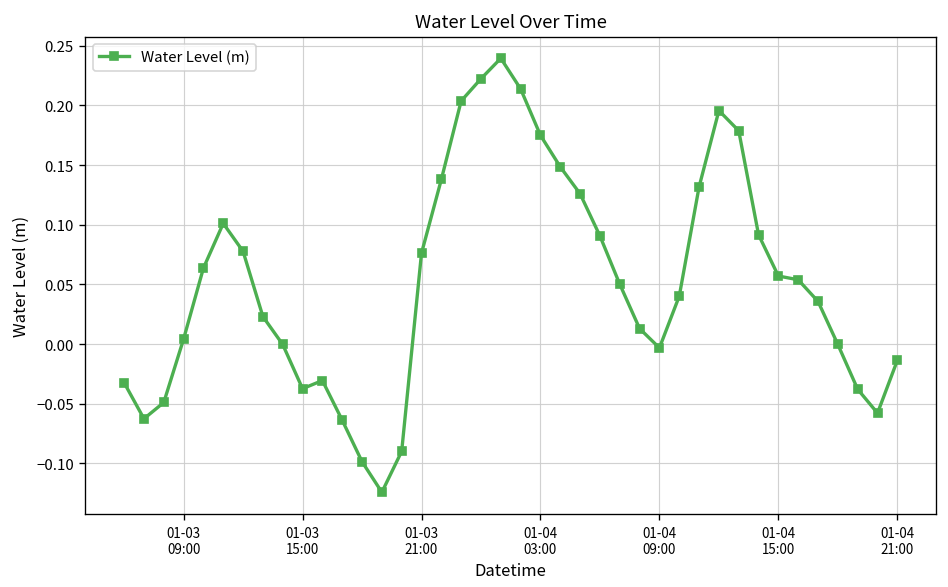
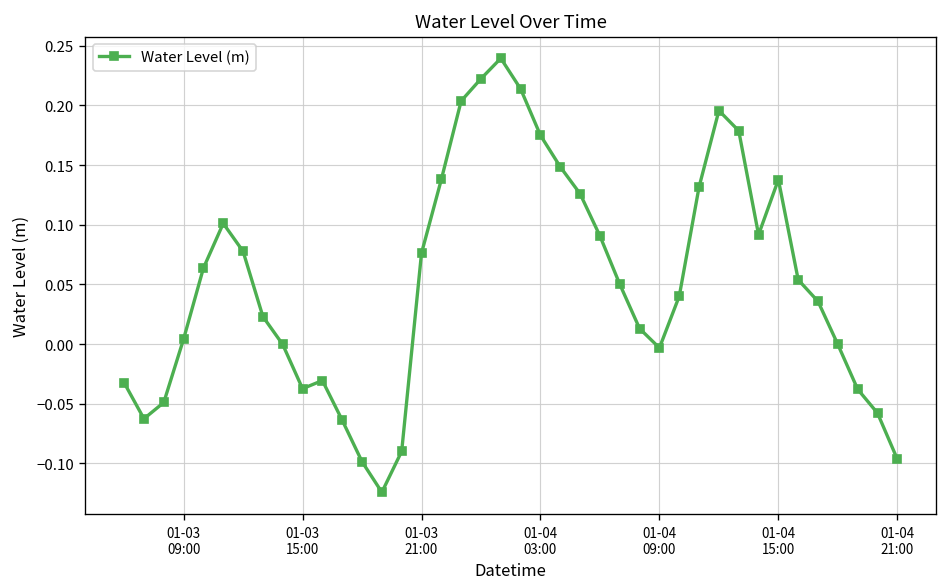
  {
    "01-03 09:00": 0.00,
    "01-03 15:00": -0.04,
    "01-03 21:00": 0.08,
    "01-04 03:00": 0.17,
    "01-04 09:00": 0.00,
-   "01-04 15:00": 0.06,
-   "01-04 21:00": -0.01
+   "01-04 15:00": 0.14,
+   "01-04 21:00": -0.10
  }
